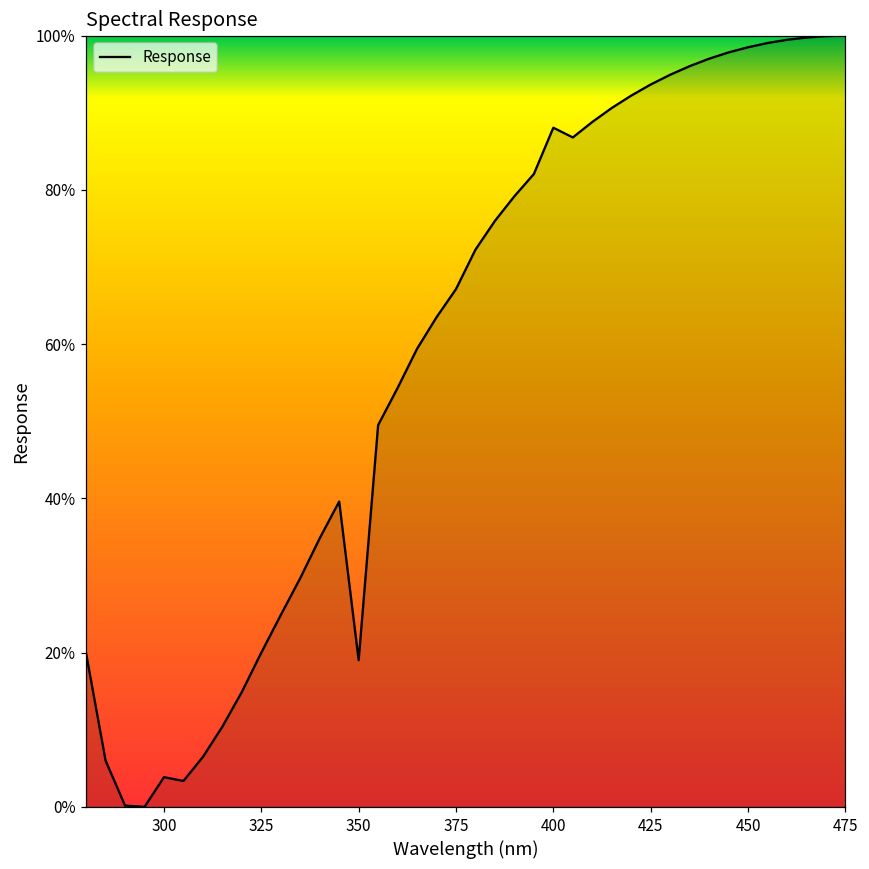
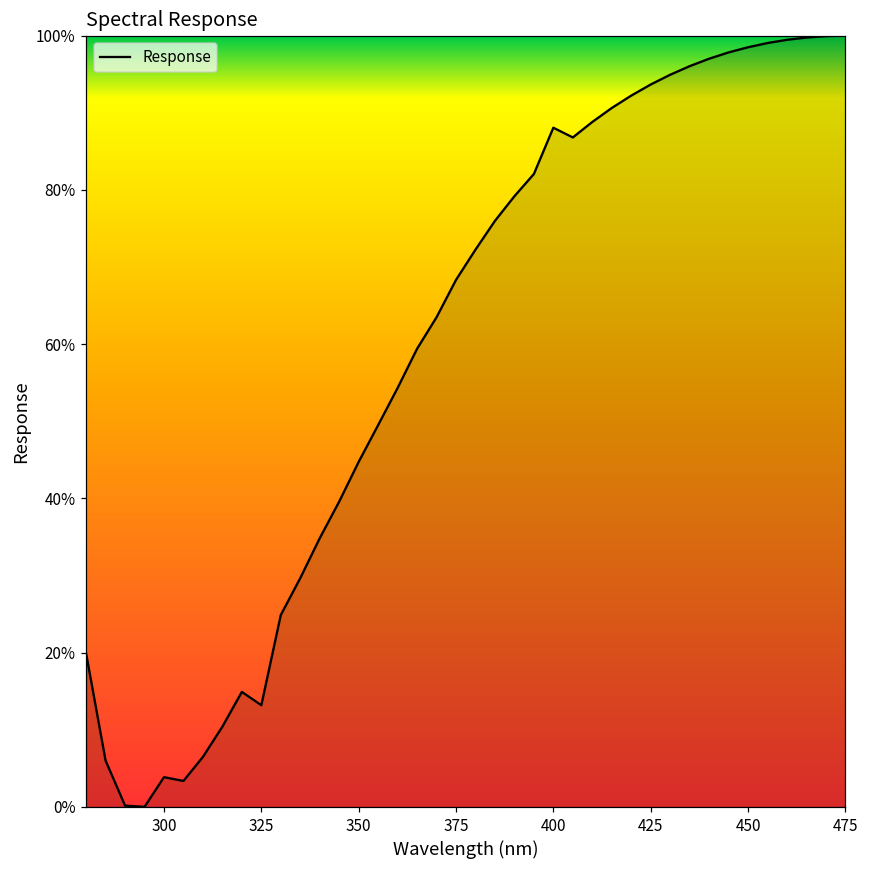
  {
    "300": "4%",
-   "325": "20%",
-   "350": "19%",
-   "375": "67%",
+   "325": "13%",
+   "350": "45%",
+   "375": "68%",
    "400": "88%",
    "425": "94%",
    "450": "98%",
    "475": "100%"
  }
